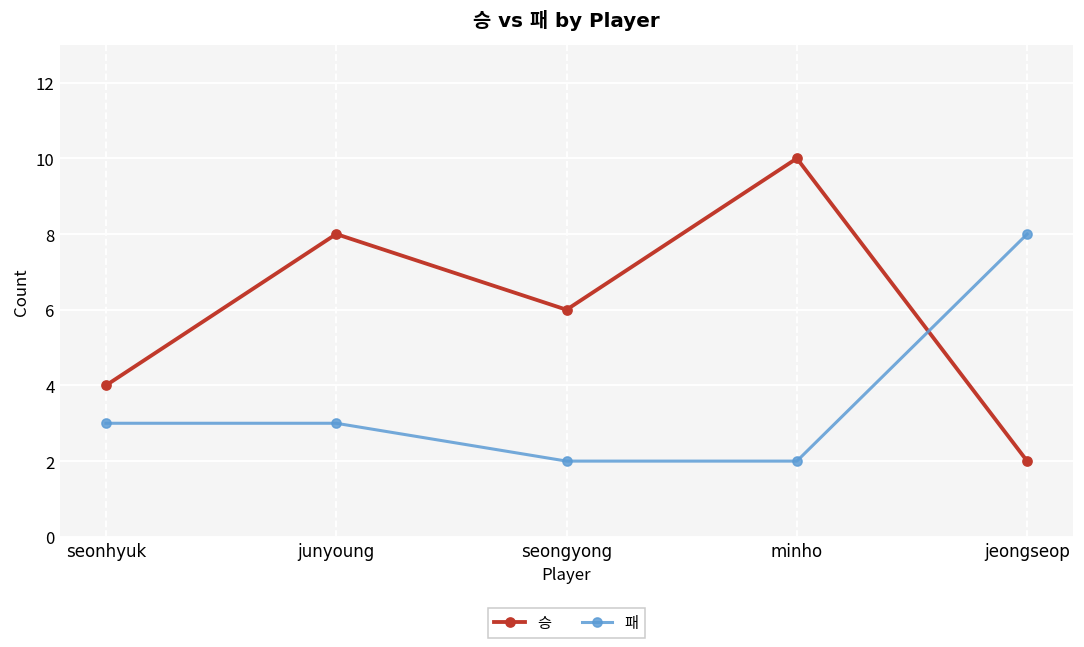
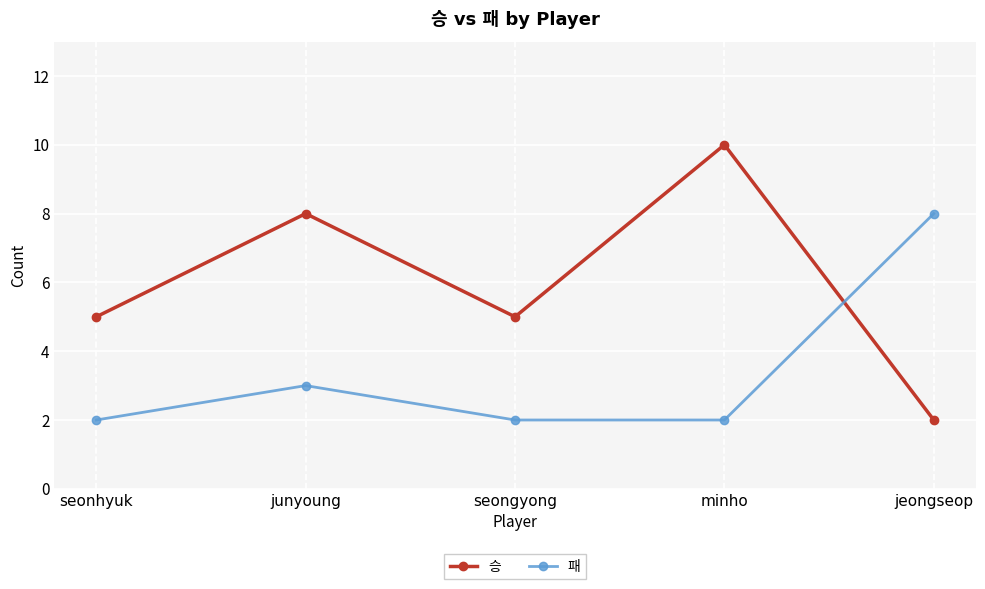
  {
    "승": {
-     "seonhyuk": 4,
+     "seonhyuk": 5,
      "junyoung": 8,
-     "seongyong": 6,
+     "seongyong": 5,
      "minho": 10,
      "jeongseop": 2
    },
    "패": {
-     "seonhyuk": 3,
+     "seonhyuk": 2,
      "junyoung": 3,
      "seongyong": 2,
      "minho": 2,
      "jeongseop": 8
    }
  }
